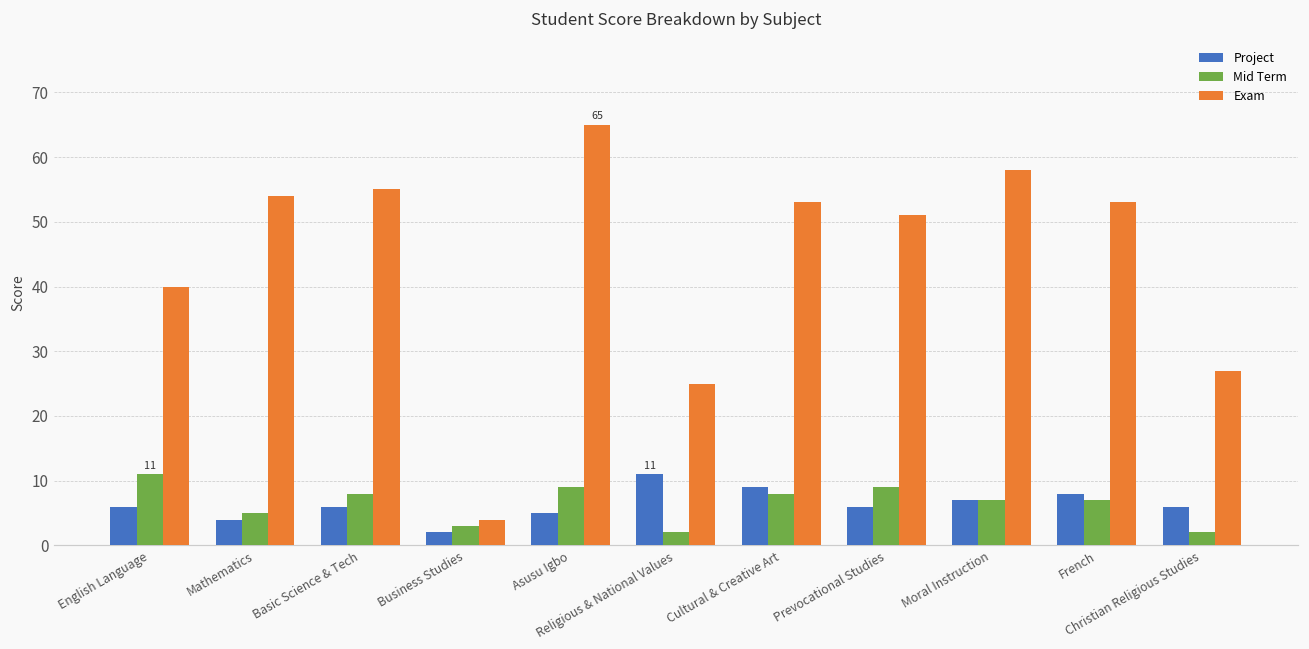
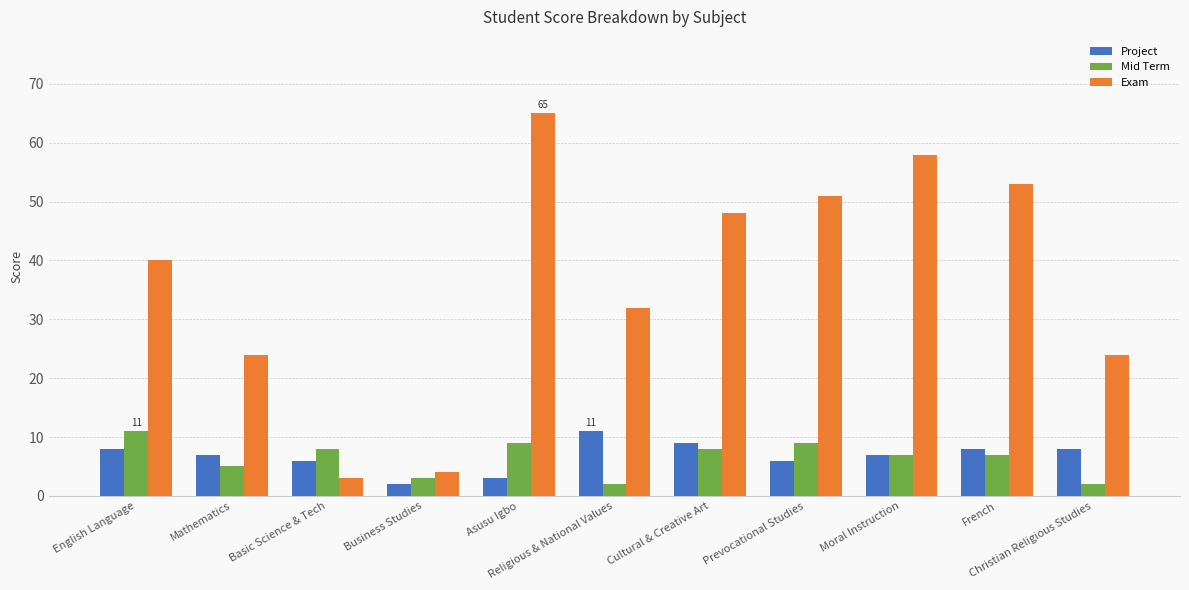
  {
    "Project": {
-     "English Language": 6,
-     "Mathematics": 4,
+     "English Language": 8,
+     "Mathematics": 7,
      "Basic Science & Tech": 6,
      "Business Studies": 2,
-     "Asusu Igbo": 5,
+     "Asusu Igbo": 3,
      "Cultural & Creative Art": 9,
      "Prevocational Studies": 6,
      "Moral Instruction": 7,
      "French": 8,
-     "Christian Religious Studies": 6
+     "Christian Religious Studies": 8
    },
    "Mid Term": {
      "English Language": 11
    },
    "Exam": {
      "English Language": 40,
-     "Mathematics": 54,
-     "Basic Science & Tech": 55,
+     "Mathematics": 24,
+     "Basic Science & Tech": 3,
      "Business Studies": 4,
-     "Religious & National Values": 25,
-     "Cultural & Creative Art": 53,
+     "Religious & National Values": 32,
+     "Cultural & Creative Art": 48,
      "Prevocational Studies": 51,
      "Moral Instruction": 58,
      "French": 53,
-     "Christian Religious Studies": 27
+     "Christian Religious Studies": 24
    }
  }
